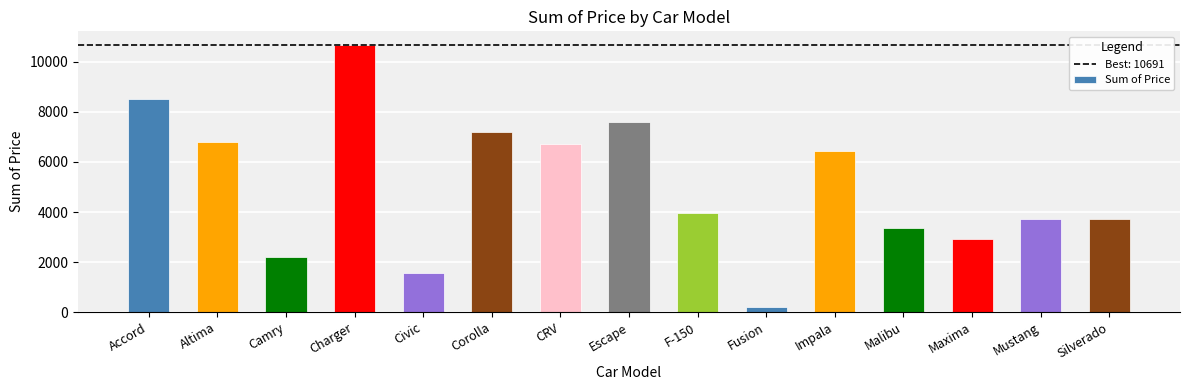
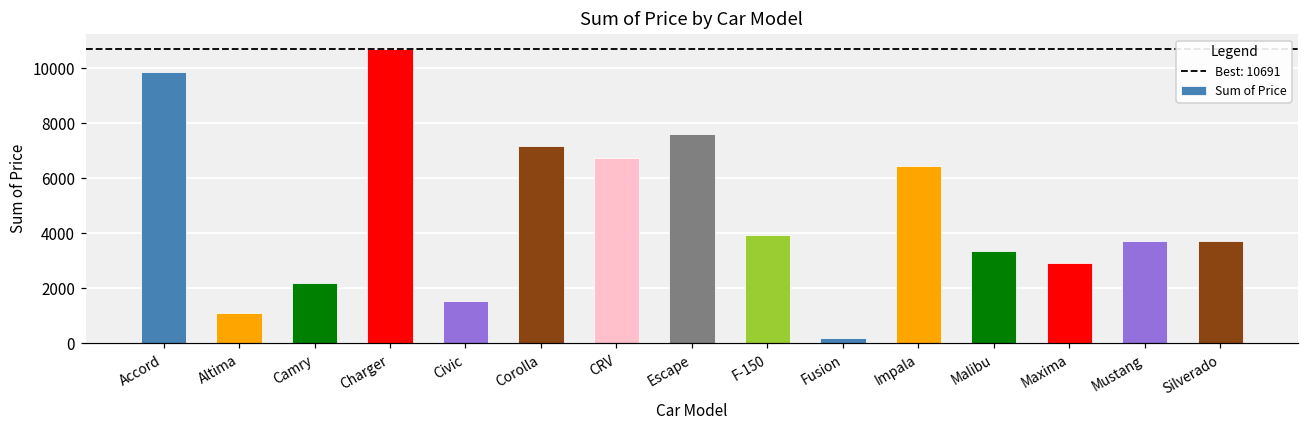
  {
-   "Accord": 8500,
-   "Altima": 6800,
+   "Accord": 9900,
+   "Altima": 1100,
    "Camry": 2200,
    "Charger": 10700,
    "Civic": 1500,
    "Corolla": 7200,
    "CRV": 6700,
    "Escape": 7600,
    "F-150": 4000,
    "Fusion": 200,
    "Impala": 6500,
    "Malibu": 3400,
    "Maxima": 2900,
    "Mustang": 3700,
    "Silverado": 3700
  }
